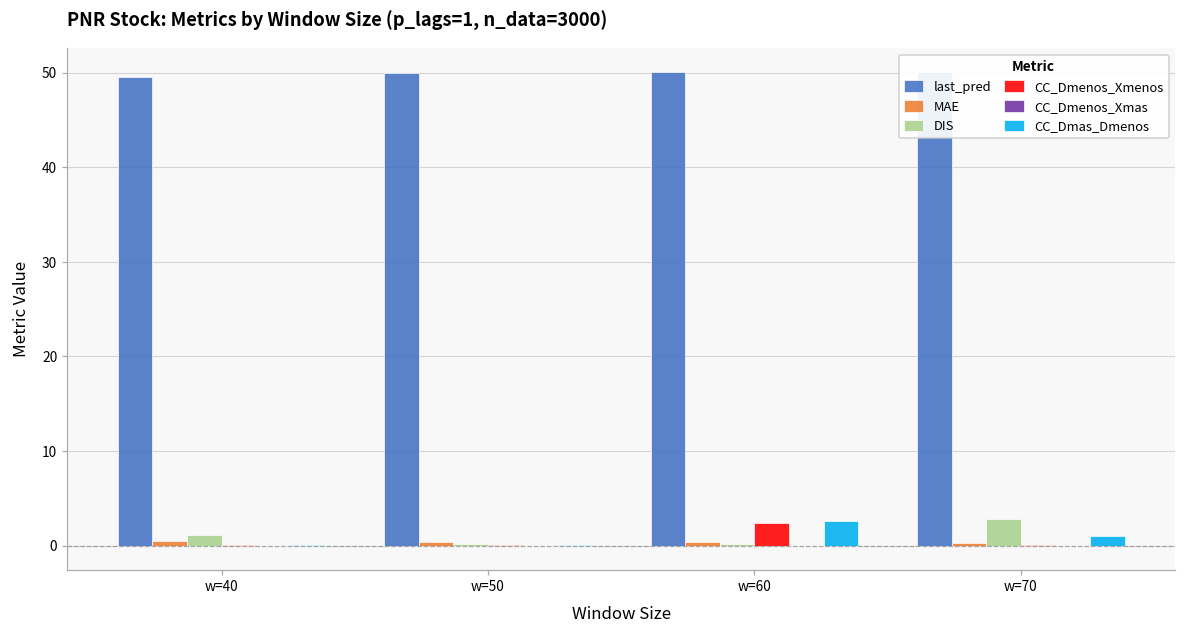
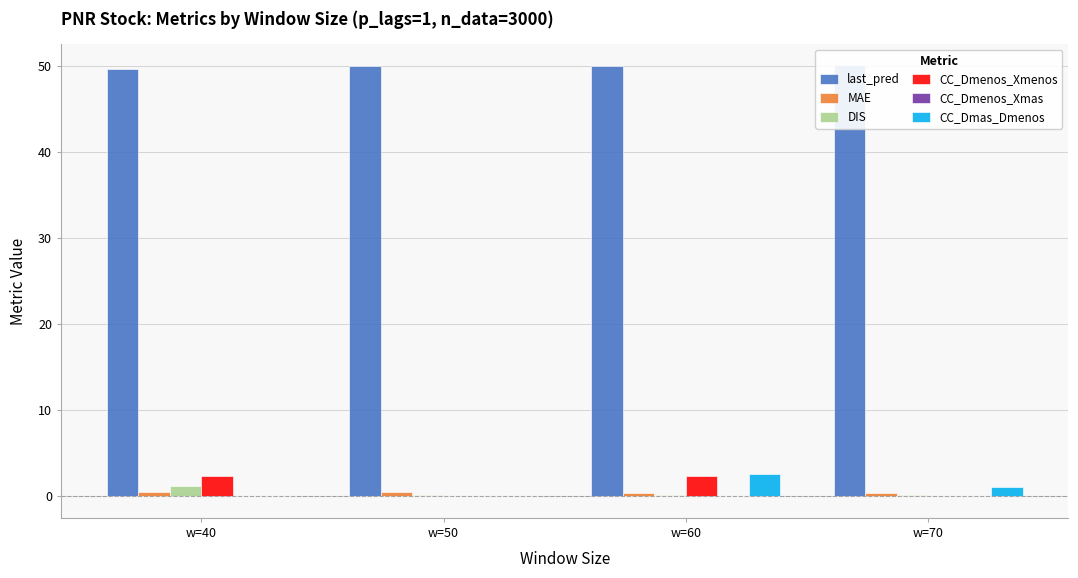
  {
    "last_pred": {
      "w=40": 50,
      "w=50": 50,
      "w=60": 50
    },
    "MAE": {
      "w=40": 0,
      "w=50": 0,
      "w=60": 0,
      "w=70": 0
    },
    "DIS": {
      "w=40": 1,
-     "w=70": 3
+     "w=70": 0
    },
    "CC_Dmenos_Xmenos": {
-     "w=40": 0,
+     "w=40": 2,
      "w=60": 2
    },
    "CC_Dmas_Dmenos": {
      "w=60": 3,
      "w=70": 1
    }
  }
